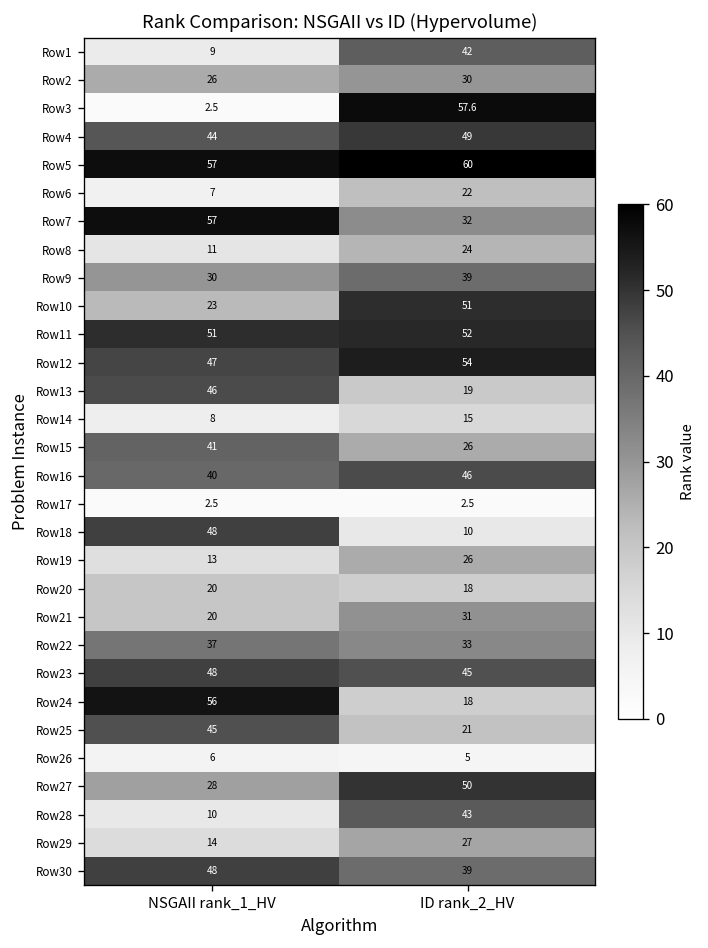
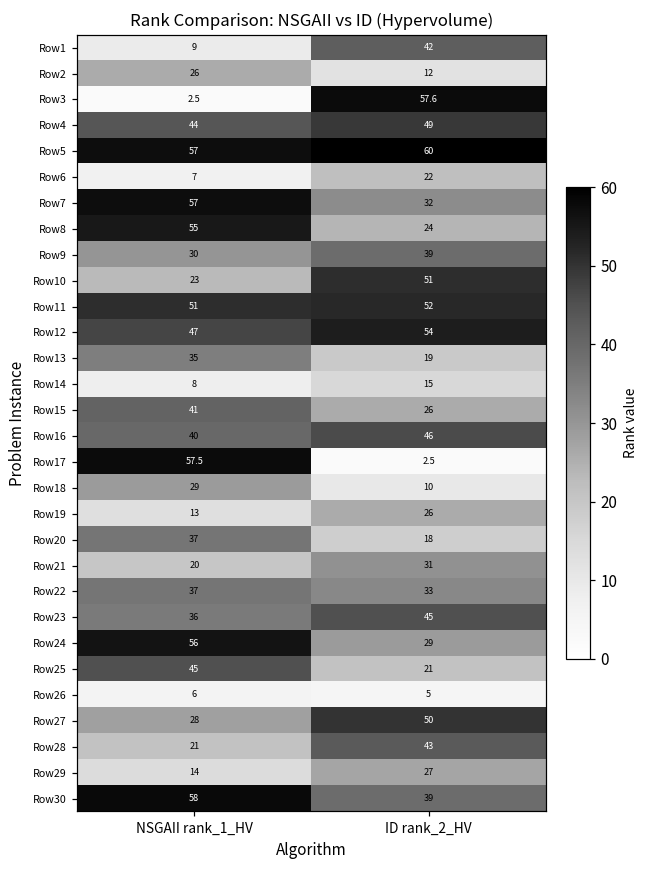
  {
    "Row1": {
      "NSGAII rank_1_HV": 9,
      "ID rank_2_HV": 42
    },
    "Row2": {
      "NSGAII rank_1_HV": 26,
-     "ID rank_2_HV": 30
+     "ID rank_2_HV": 12
    },
    "Row3": {
      "NSGAII rank_1_HV": 2.5,
      "ID rank_2_HV": 57.6
    },
    "Row4": {
      "NSGAII rank_1_HV": 44,
      "ID rank_2_HV": 49
    },
    "Row5": {
      "NSGAII rank_1_HV": 57,
      "ID rank_2_HV": 60
    },
    "Row6": {
      "NSGAII rank_1_HV": 7,
      "ID rank_2_HV": 22
    },
    "Row7": {
      "NSGAII rank_1_HV": 57,
      "ID rank_2_HV": 32
    },
    "Row8": {
-     "NSGAII rank_1_HV": 11,
+     "NSGAII rank_1_HV": 55,
      "ID rank_2_HV": 24
    },
    "Row9": {
      "NSGAII rank_1_HV": 30,
      "ID rank_2_HV": 39
    },
    "Row10": {
      "NSGAII rank_1_HV": 23,
      "ID rank_2_HV": 51
    },
    "Row11": {
      "NSGAII rank_1_HV": 51,
      "ID rank_2_HV": 52
    },
    "Row12": {
      "NSGAII rank_1_HV": 47,
      "ID rank_2_HV": 54
    },
    "Row13": {
-     "NSGAII rank_1_HV": 46,
+     "NSGAII rank_1_HV": 35,
      "ID rank_2_HV": 19
    },
    "Row14": {
      "NSGAII rank_1_HV": 8,
      "ID rank_2_HV": 15
    },
    "Row15": {
      "NSGAII rank_1_HV": 41,
      "ID rank_2_HV": 26
    },
    "Row16": {
      "NSGAII rank_1_HV": 40,
      "ID rank_2_HV": 46
    },
    "Row17": {
-     "NSGAII rank_1_HV": 2.5,
+     "NSGAII rank_1_HV": 57.5,
      "ID rank_2_HV": 2.5
    },
    "Row18": {
-     "NSGAII rank_1_HV": 48,
+     "NSGAII rank_1_HV": 29,
      "ID rank_2_HV": 10
    },
    "Row19": {
      "NSGAII rank_1_HV": 13,
      "ID rank_2_HV": 26
    },
    "Row20": {
-     "NSGAII rank_1_HV": 20,
+     "NSGAII rank_1_HV": 37,
      "ID rank_2_HV": 18
    },
    "Row21": {
      "NSGAII rank_1_HV": 20,
      "ID rank_2_HV": 31
    },
    "Row22": {
      "NSGAII rank_1_HV": 37,
      "ID rank_2_HV": 33
    },
    "Row23": {
-     "NSGAII rank_1_HV": 48,
+     "NSGAII rank_1_HV": 36,
      "ID rank_2_HV": 45
    },
    "Row24": {
      "NSGAII rank_1_HV": 56,
-     "ID rank_2_HV": 18
+     "ID rank_2_HV": 29
    },
    "Row25": {
      "NSGAII rank_1_HV": 45,
      "ID rank_2_HV": 21
    },
    "Row26": {
      "NSGAII rank_1_HV": 6,
      "ID rank_2_HV": 5
    },
    "Row27": {
      "NSGAII rank_1_HV": 28,
      "ID rank_2_HV": 50
    },
    "Row28": {
-     "NSGAII rank_1_HV": 10,
+     "NSGAII rank_1_HV": 21,
      "ID rank_2_HV": 43
    },
    "Row29": {
      "NSGAII rank_1_HV": 14,
      "ID rank_2_HV": 27
    },
    "Row30": {
-     "NSGAII rank_1_HV": 48,
+     "NSGAII rank_1_HV": 58,
      "ID rank_2_HV": 39
    }
  }
